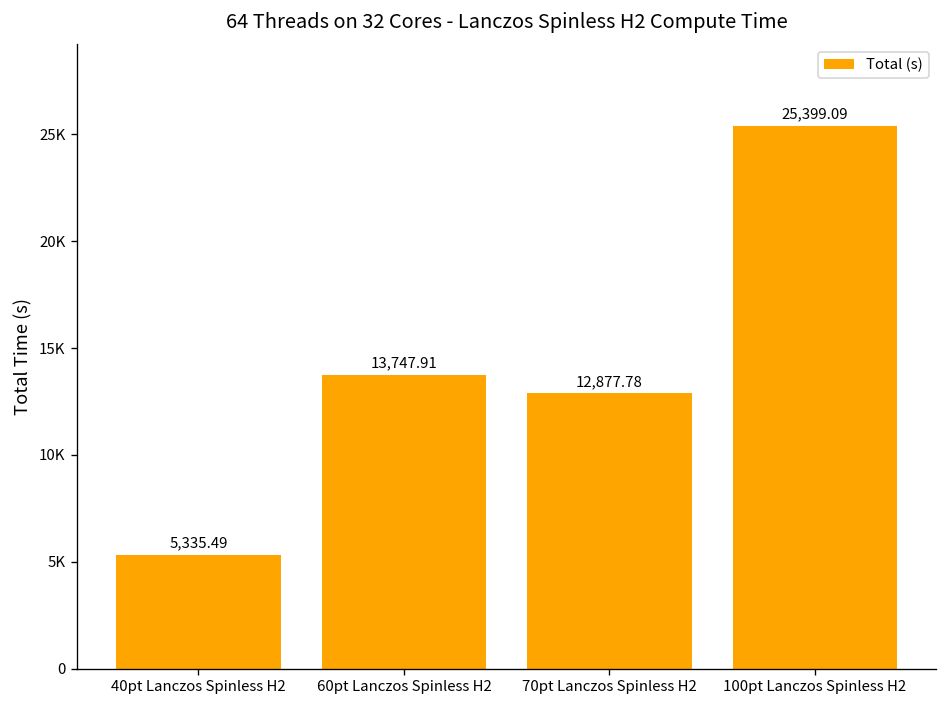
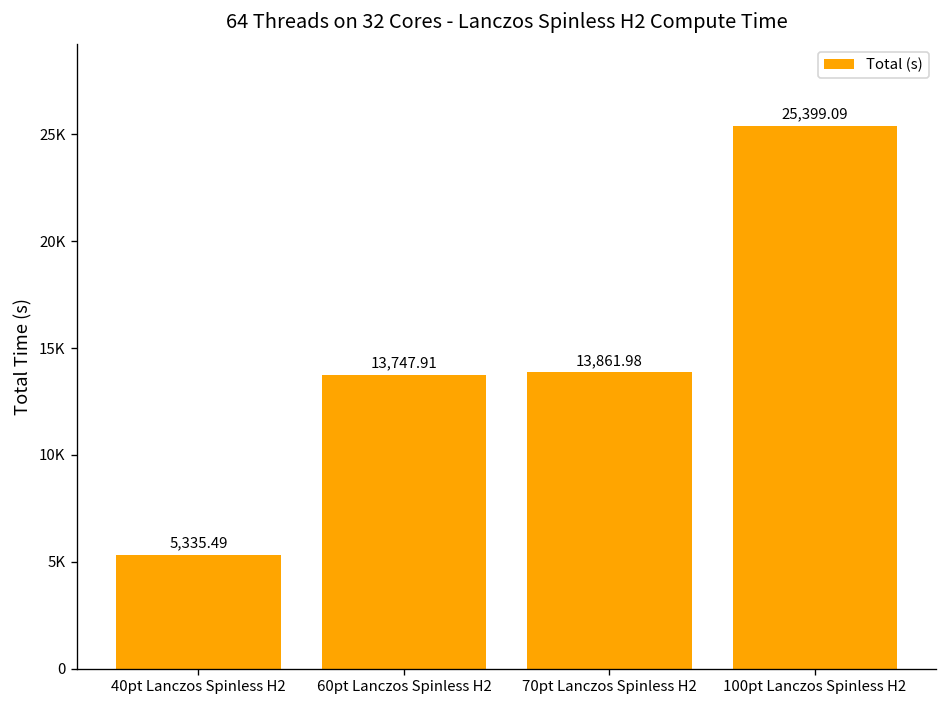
  {
    "40pt Lanczos Spinless H2": "5,335.49",
    "60pt Lanczos Spinless H2": "13,747.91",
-   "70pt Lanczos Spinless H2": "12,877.78",
+   "70pt Lanczos Spinless H2": "13,861.98",
    "100pt Lanczos Spinless H2": "25,399.09"
  }
